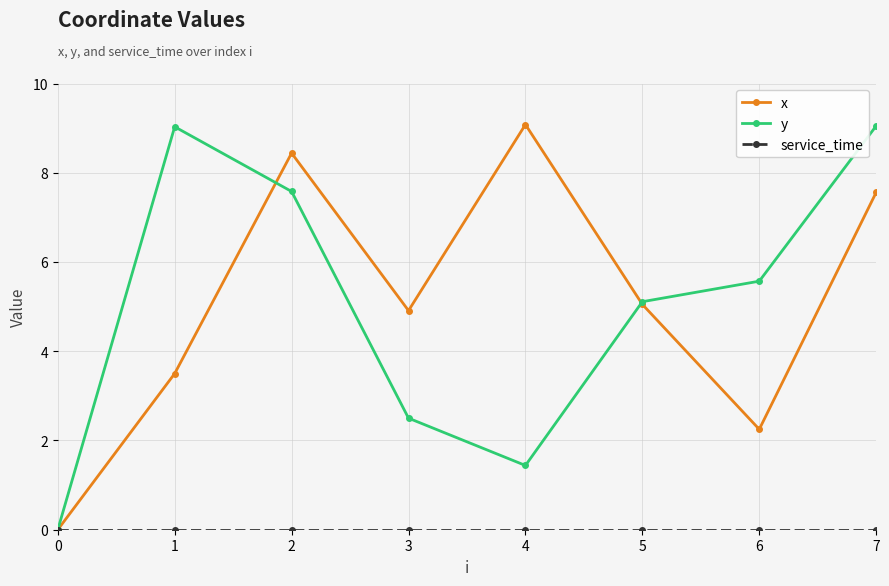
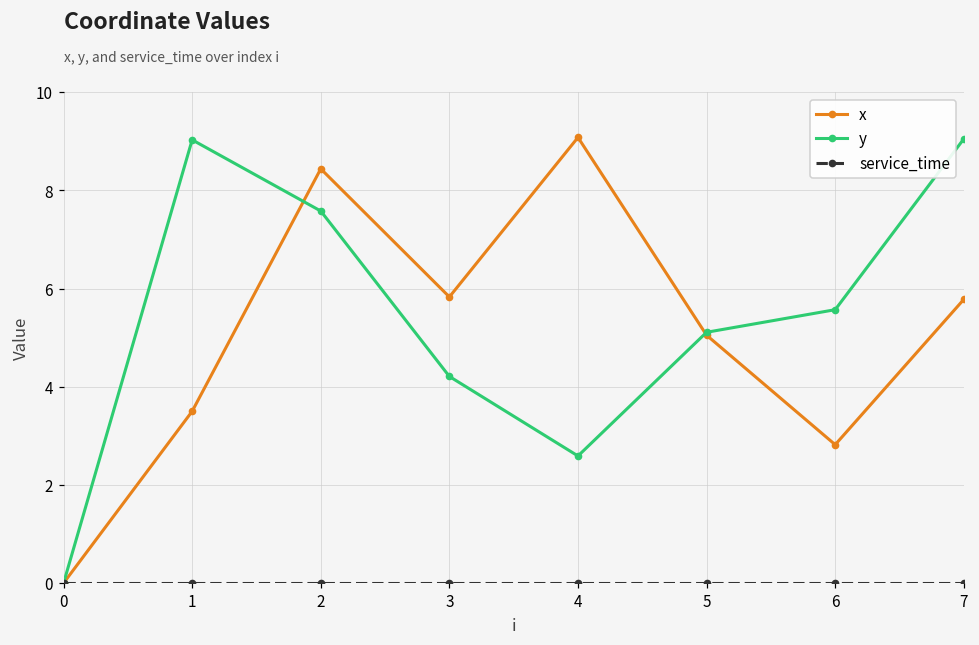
  {
    "x": {
      "1": 3.5,
      "2": 8.4,
-     "3": 4.9,
+     "3": 5.8,
      "4": 9.1,
      "5": 5.1,
-     "6": 2.3,
-     "7": 7.6
+     "6": 2.8,
+     "7": 5.8
    },
    "y": {
      "1": 9.0,
      "2": 7.6,
-     "3": 2.5,
-     "4": 1.4,
+     "3": 4.2,
+     "4": 2.6,
      "5": 5.1,
      "6": 5.6,
      "7": 9.1
    },
    "service_time": {
      "1": 0.0,
      "2": 0.0,
      "3": 0.0,
      "4": 0.0,
      "5": 0.0,
      "6": 0.0,
      "7": 0.0
    }
  }
